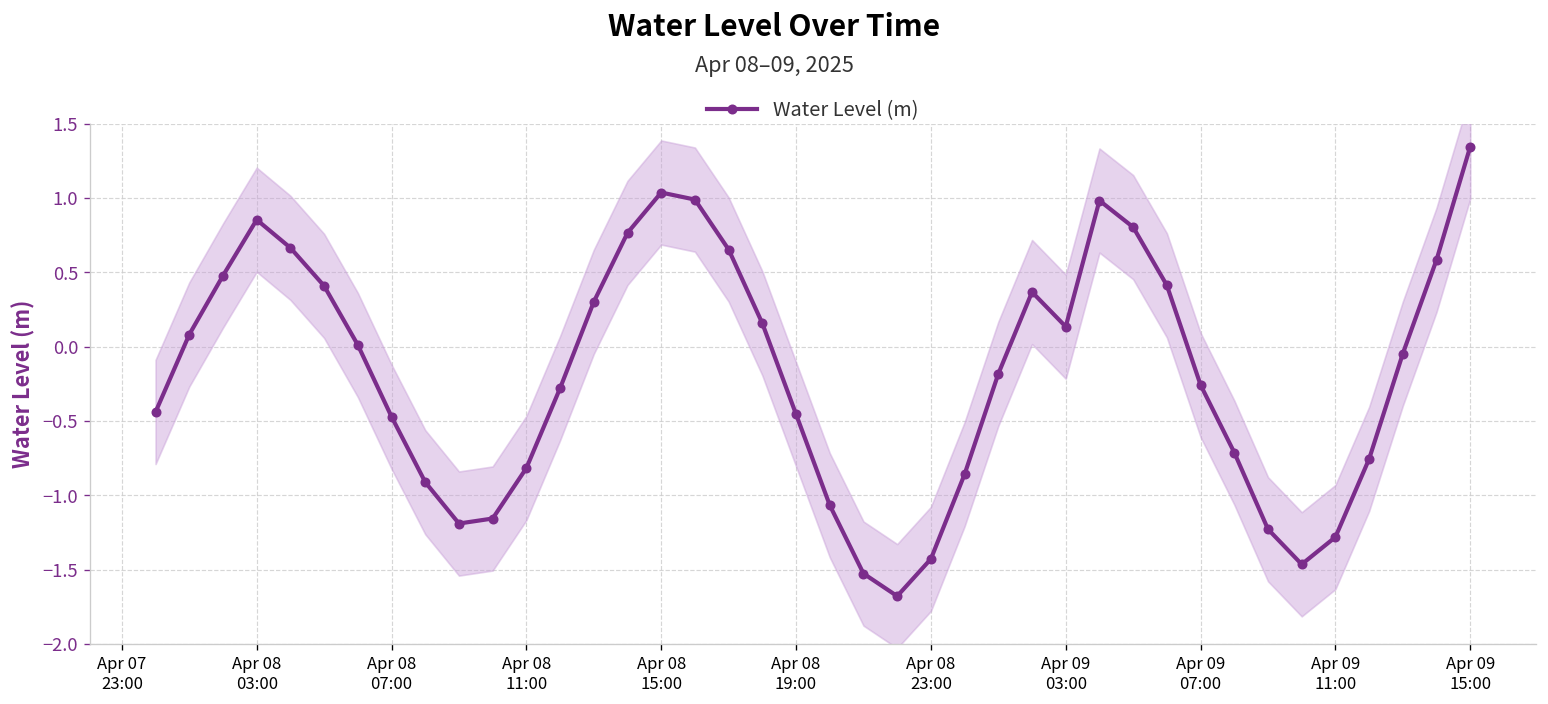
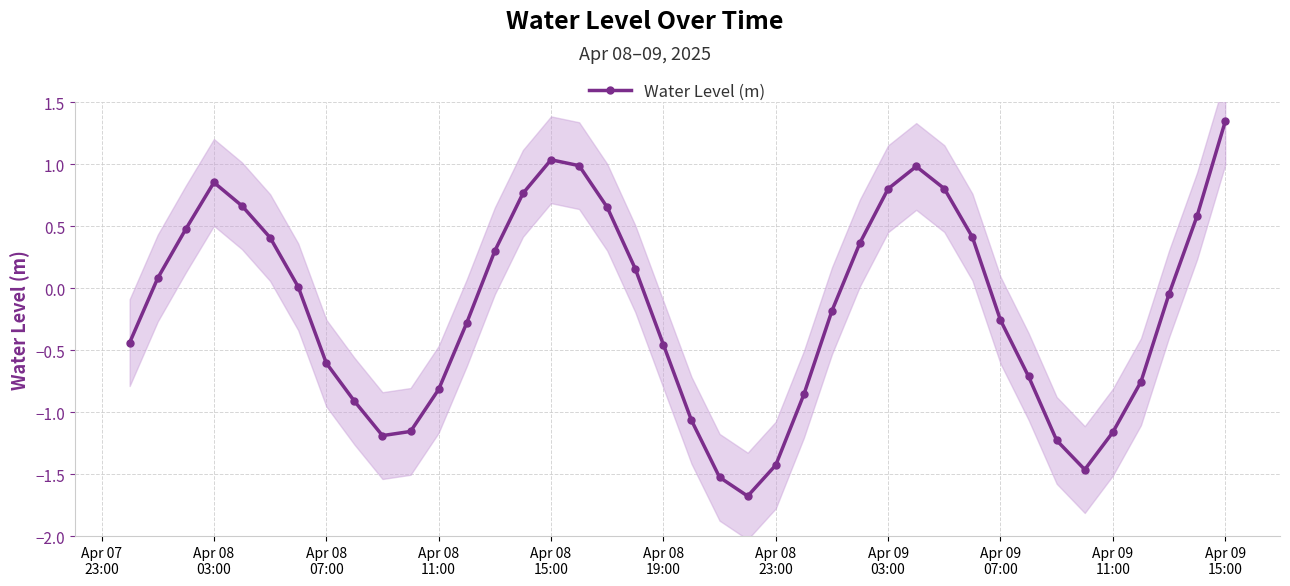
  {
    "Water Level (m)": {
      "Apr 08 03:00": 0.85,
-     "Apr 08 07:00": -0.47,
+     "Apr 08 07:00": -0.60,
      "Apr 08 11:00": -0.82,
      "Apr 08 15:00": 1.04,
      "Apr 08 19:00": -0.45,
      "Apr 08 23:00": -1.43,
-     "Apr 09 03:00": 0.13,
+     "Apr 09 03:00": 0.80,
      "Apr 09 07:00": -0.26,
-     "Apr 09 11:00": -1.28,
+     "Apr 09 11:00": -1.16,
      "Apr 09 15:00": 1.35
    }
  }
